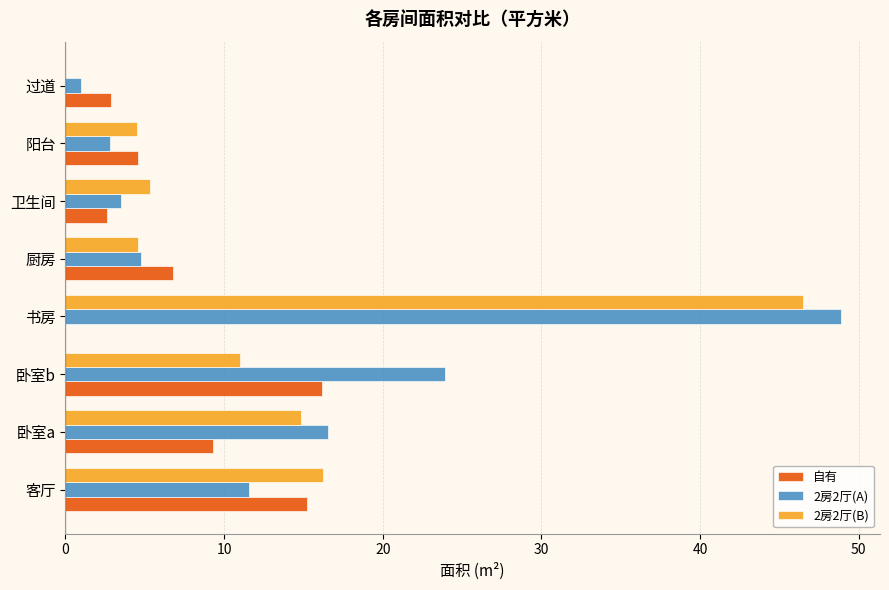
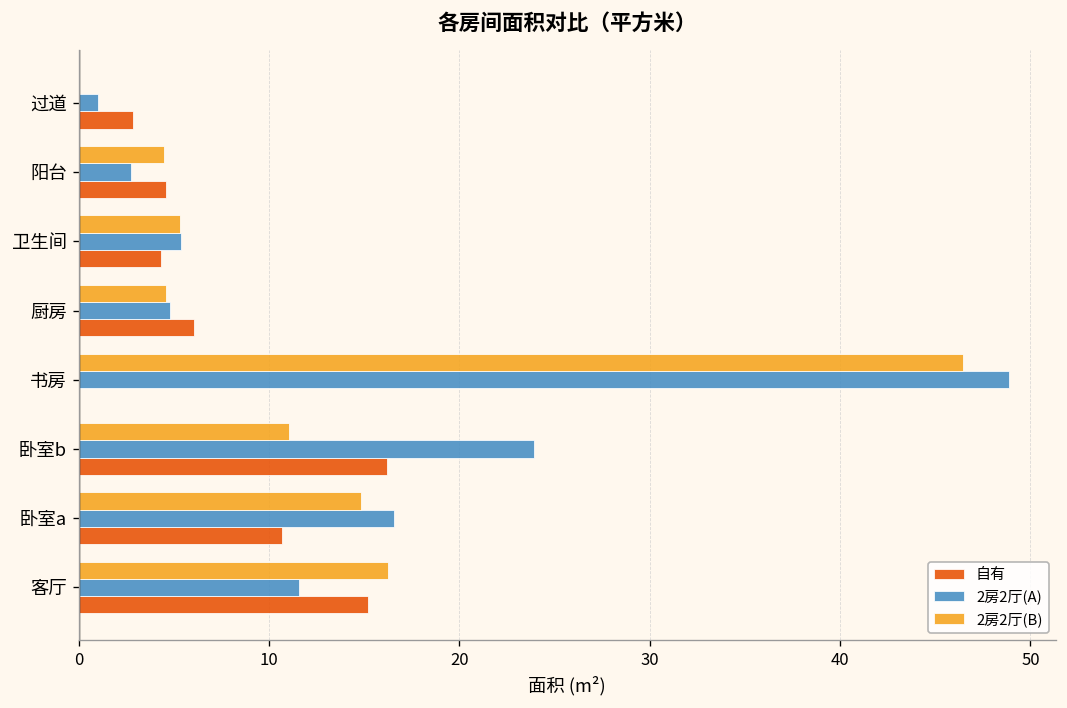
  {
    "自有": {
      "过道": 2.8,
      "阳台": 4.6,
-     "卫生间": 2.6,
-     "厨房": 6.8,
+     "卫生间": 4.3,
+     "厨房": 6.1,
      "书房": 0.0,
      "卧室b": 16.2,
-     "卧室a": 9.3,
+     "卧室a": 10.7,
      "客厅": 15.2
    },
    "2房2厅(A)": {
      "过道": 1.0,
      "阳台": 2.8,
-     "卫生间": 3.5,
+     "卫生间": 5.4,
      "厨房": 4.8,
      "书房": 48.9,
      "卧室b": 23.9,
      "卧室a": 16.6,
      "客厅": 11.6
    },
    "2房2厅(B)": {
      "过道": 0.0,
      "阳台": 4.5,
      "卫生间": 5.3,
      "厨房": 4.6,
      "书房": 46.5,
      "卧室b": 11.0,
      "卧室a": 14.8,
      "客厅": 16.2
    }
  }
